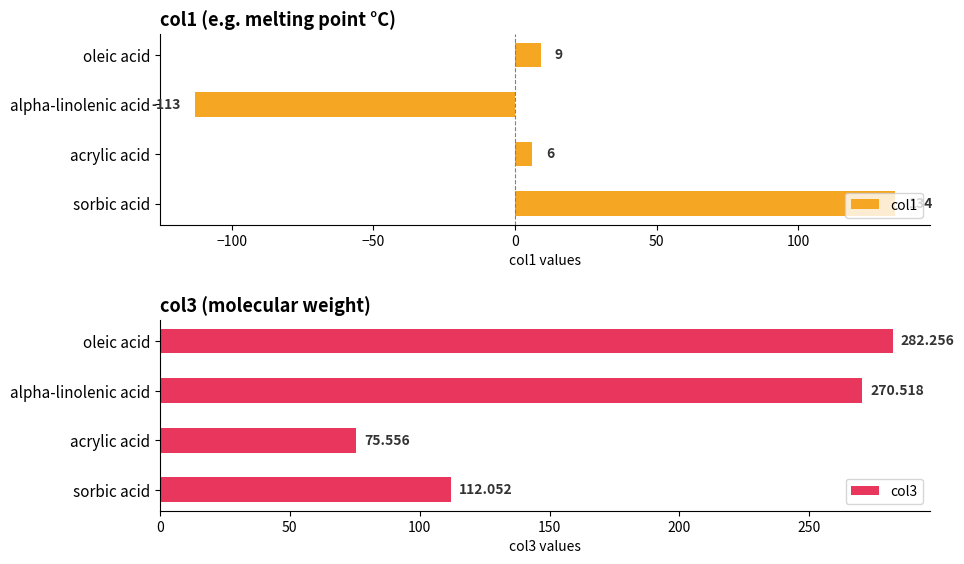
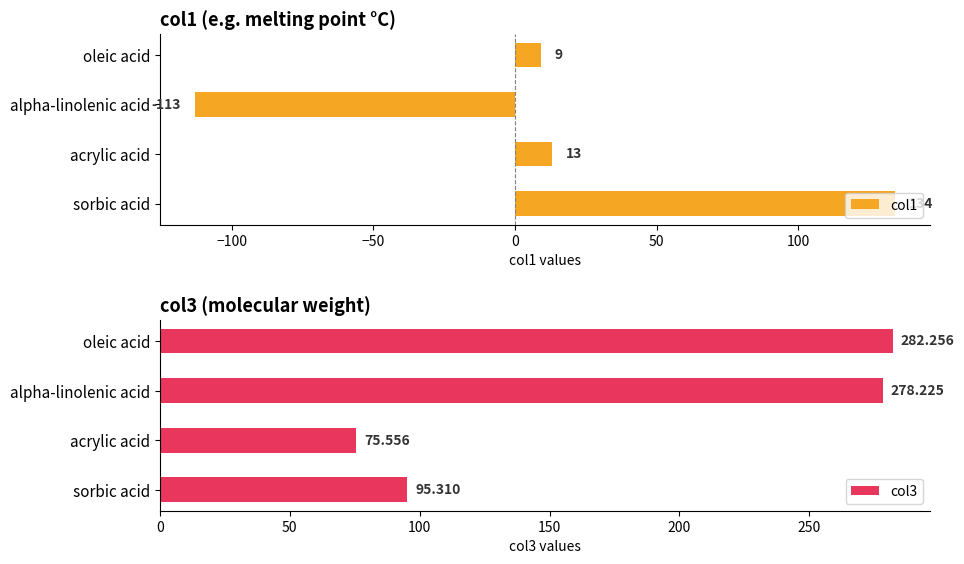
  {
    "col1 (e.g. melting point °C)": {
      "oleic acid": 9,
      "alpha-linolenic acid": -113,
-     "acrylic acid": 6
+     "acrylic acid": 13
    },
    "col3 (molecular weight)": {
      "oleic acid": 282.256,
-     "alpha-linolenic acid": 270.518,
+     "alpha-linolenic acid": 278.225,
      "acrylic acid": 75.556,
-     "sorbic acid": 112.052
+     "sorbic acid": 95.310
    }
  }
